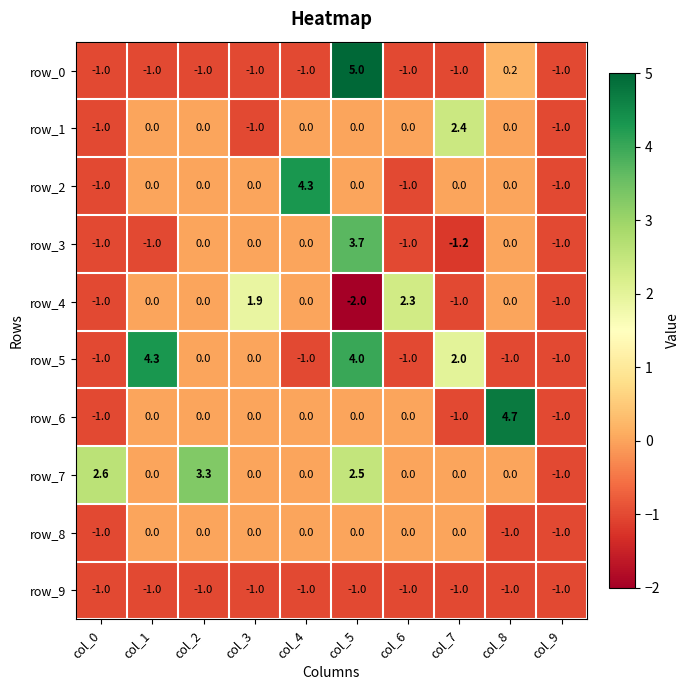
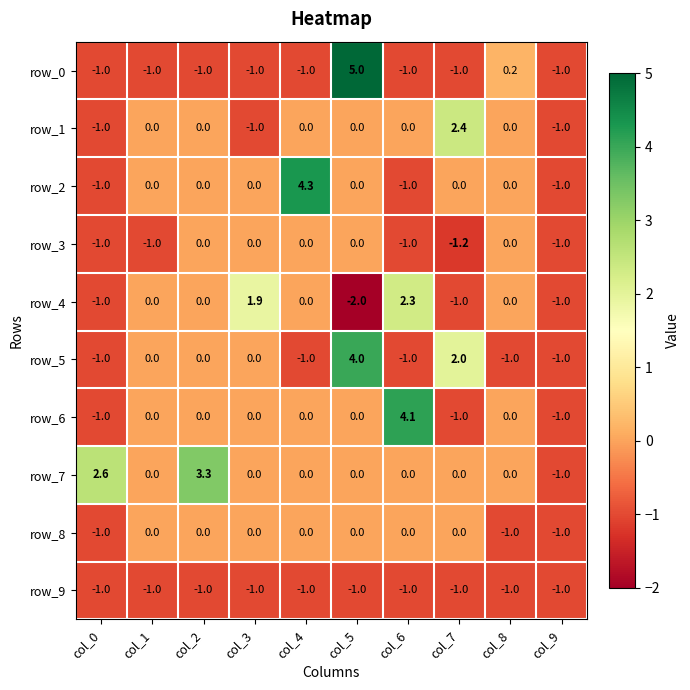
  {
    "row_0": {
      "col_0": -1.0,
      "col_1": -1.0,
      "col_2": -1.0,
      "col_3": -1.0,
      "col_4": -1.0,
      "col_5": 5.0,
      "col_6": -1.0,
      "col_7": -1.0,
      "col_8": 0.2,
      "col_9": -1.0
    },
    "row_1": {
      "col_0": -1.0,
      "col_1": 0.0,
      "col_2": 0.0,
      "col_3": -1.0,
      "col_4": 0.0,
      "col_5": 0.0,
      "col_6": 0.0,
      "col_7": 2.4,
      "col_8": 0.0,
      "col_9": -1.0
    },
    "row_2": {
      "col_0": -1.0,
      "col_1": 0.0,
      "col_2": 0.0,
      "col_3": 0.0,
      "col_4": 4.3,
      "col_5": 0.0,
      "col_6": -1.0,
      "col_7": 0.0,
      "col_8": 0.0,
      "col_9": -1.0
    },
    "row_3": {
      "col_0": -1.0,
      "col_1": -1.0,
      "col_2": 0.0,
      "col_3": 0.0,
      "col_4": 0.0,
-     "col_5": 3.7,
+     "col_5": 0.0,
      "col_6": -1.0,
      "col_7": -1.2,
      "col_8": 0.0,
      "col_9": -1.0
    },
    "row_4": {
      "col_0": -1.0,
      "col_1": 0.0,
      "col_2": 0.0,
      "col_3": 1.9,
      "col_4": 0.0,
      "col_5": -2.0,
      "col_6": 2.3,
      "col_7": -1.0,
      "col_8": 0.0,
      "col_9": -1.0
    },
    "row_5": {
      "col_0": -1.0,
-     "col_1": 4.3,
+     "col_1": 0.0,
      "col_2": 0.0,
      "col_3": 0.0,
      "col_4": -1.0,
      "col_5": 4.0,
      "col_6": -1.0,
      "col_7": 2.0,
      "col_8": -1.0,
      "col_9": -1.0
    },
    "row_6": {
      "col_0": -1.0,
      "col_1": 0.0,
      "col_2": 0.0,
      "col_3": 0.0,
      "col_4": 0.0,
      "col_5": 0.0,
-     "col_6": 0.0,
+     "col_6": 4.1,
      "col_7": -1.0,
-     "col_8": 4.7,
+     "col_8": 0.0,
      "col_9": -1.0
    },
    "row_7": {
      "col_0": 2.6,
      "col_1": 0.0,
      "col_2": 3.3,
      "col_3": 0.0,
      "col_4": 0.0,
-     "col_5": 2.5,
+     "col_5": 0.0,
      "col_6": 0.0,
      "col_7": 0.0,
      "col_8": 0.0,
      "col_9": -1.0
    },
    "row_8": {
      "col_0": -1.0,
      "col_1": 0.0,
      "col_2": 0.0,
      "col_3": 0.0,
      "col_4": 0.0,
      "col_5": 0.0,
      "col_6": 0.0,
      "col_7": 0.0,
      "col_8": -1.0,
      "col_9": -1.0
    },
    "row_9": {
      "col_0": -1.0,
      "col_1": -1.0,
      "col_2": -1.0,
      "col_3": -1.0,
      "col_4": -1.0,
      "col_5": -1.0,
      "col_6": -1.0,
      "col_7": -1.0,
      "col_8": -1.0,
      "col_9": -1.0
    }
  }
